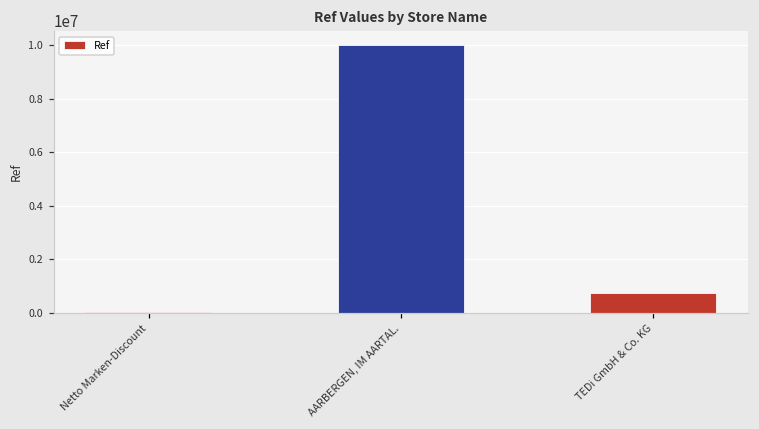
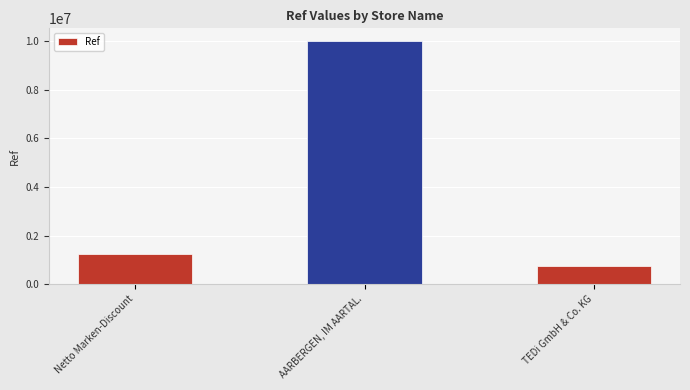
  {
-   "Netto Marken-Discount": 0,
+   "Netto Marken-Discount": 1300000,
    "AARBERGEN, IM AARTAL.": 10000000,
    "TEDi GmbH & Co. KG": 700000
  }
